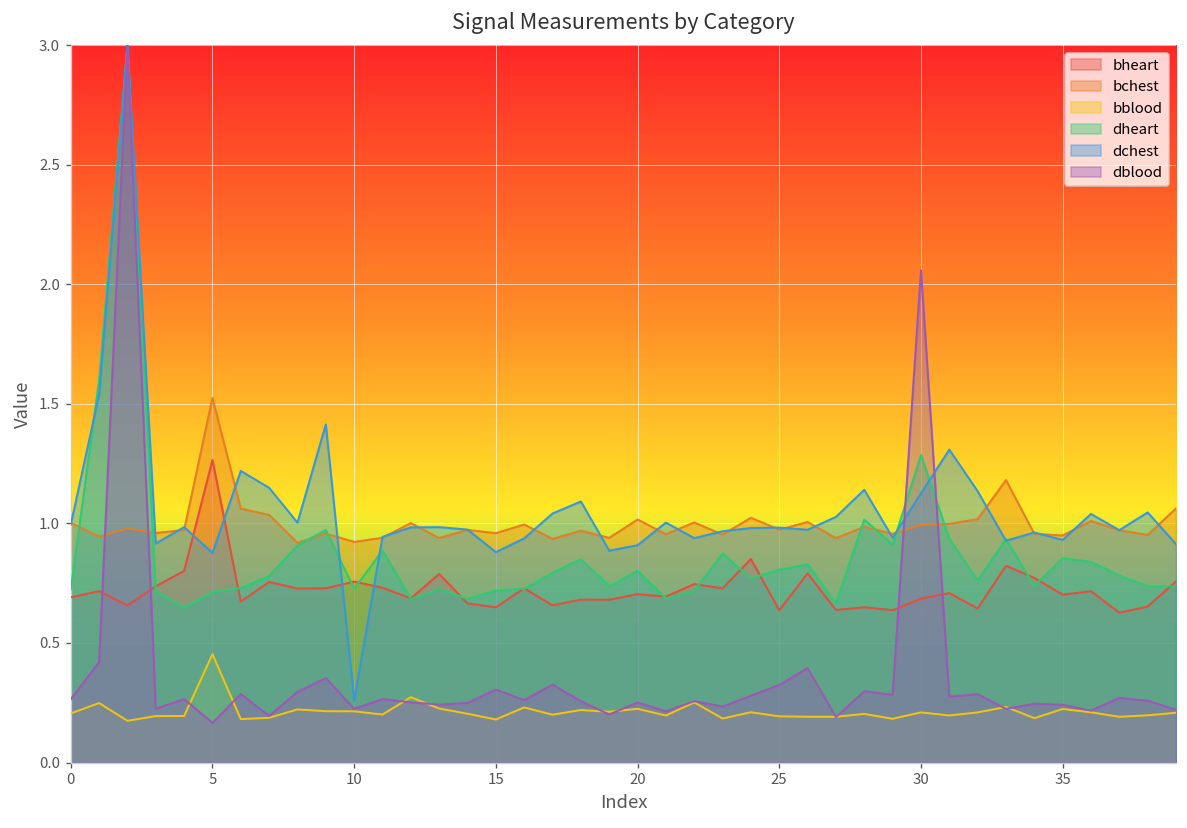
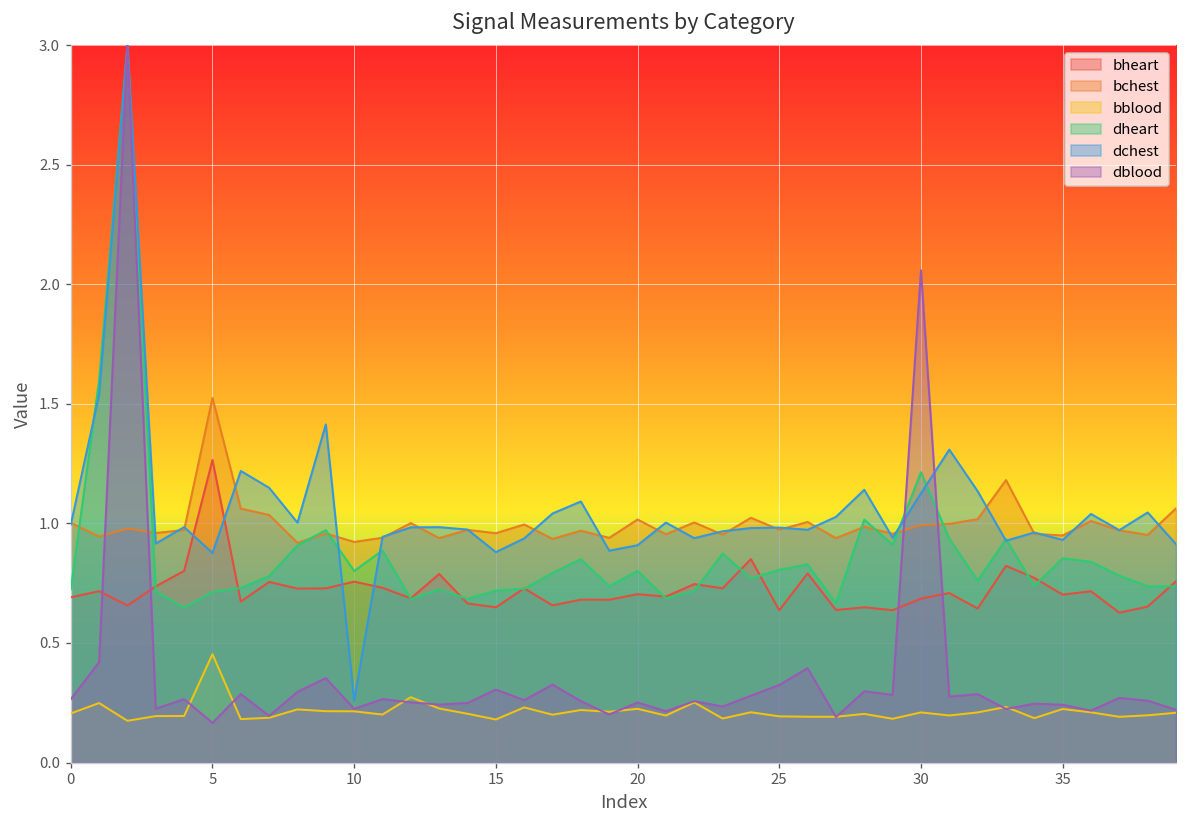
  {
    "dheart": {
      "0": 0.72,
      "5": 0.71,
-     "10": 0.73,
+     "10": 0.80,
      "15": 0.72,
      "20": 0.80,
      "25": 0.81,
-     "30": 1.29,
+     "30": 1.21,
      "35": 0.85
    },
    "dchest": {
      "5": 0.88,
      "10": 0.26,
      "15": 0.88,
      "20": 0.91,
      "30": 1.13,
      "35": 0.93
    },
    "dblood": {
      "0": 0.26,
      "5": 0.17,
      "15": 0.31,
      "20": 0.25,
      "25": 0.32,
      "30": 2.06,
      "35": 0.24
    }
  }
